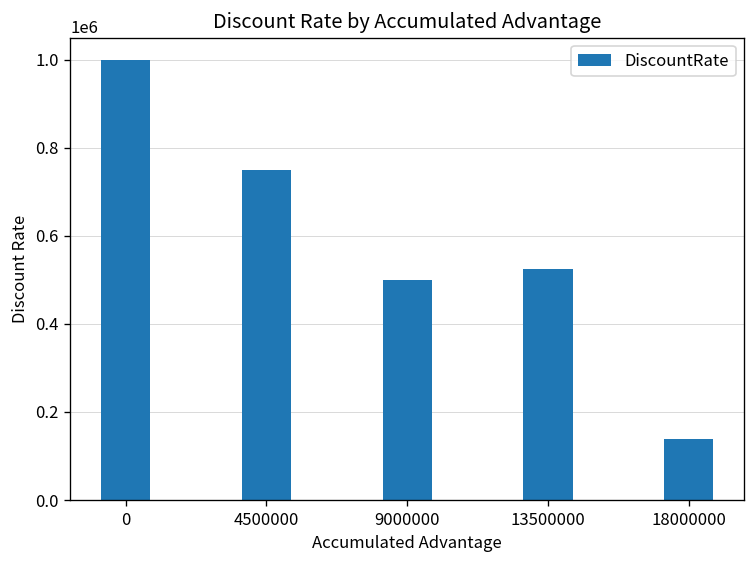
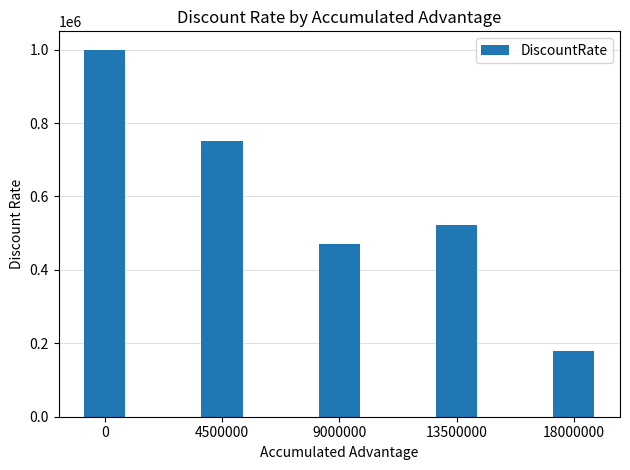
  {
    "0": 1000000,
    "4500000": 750000,
-   "9000000": 500000,
+   "9000000": 470000,
    "13500000": 520000,
-   "18000000": 140000
+   "18000000": 180000
  }
